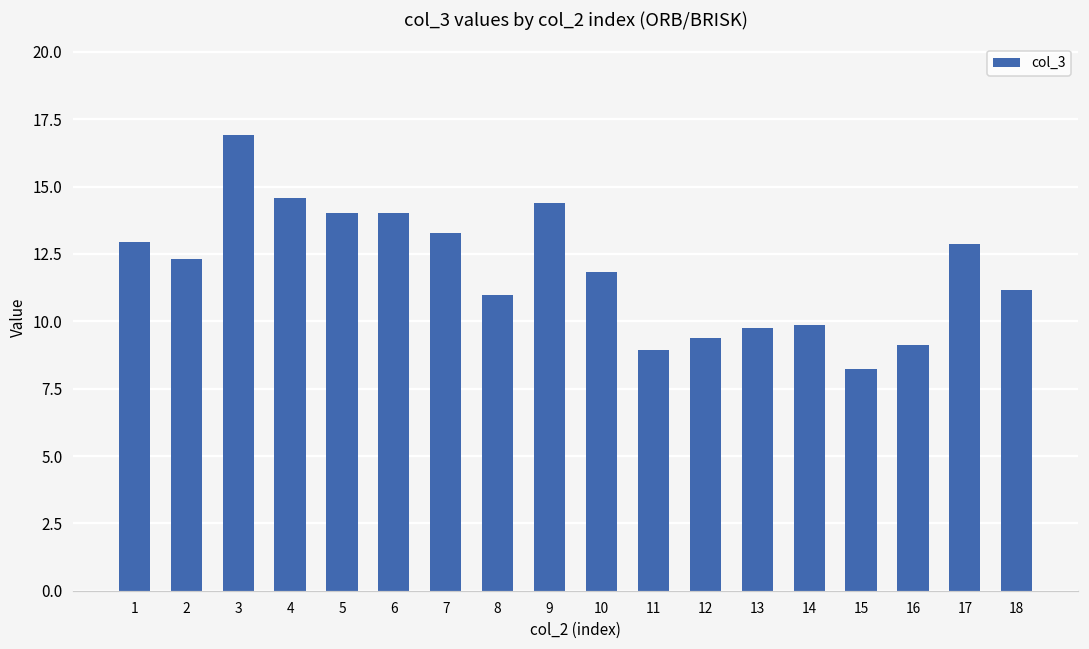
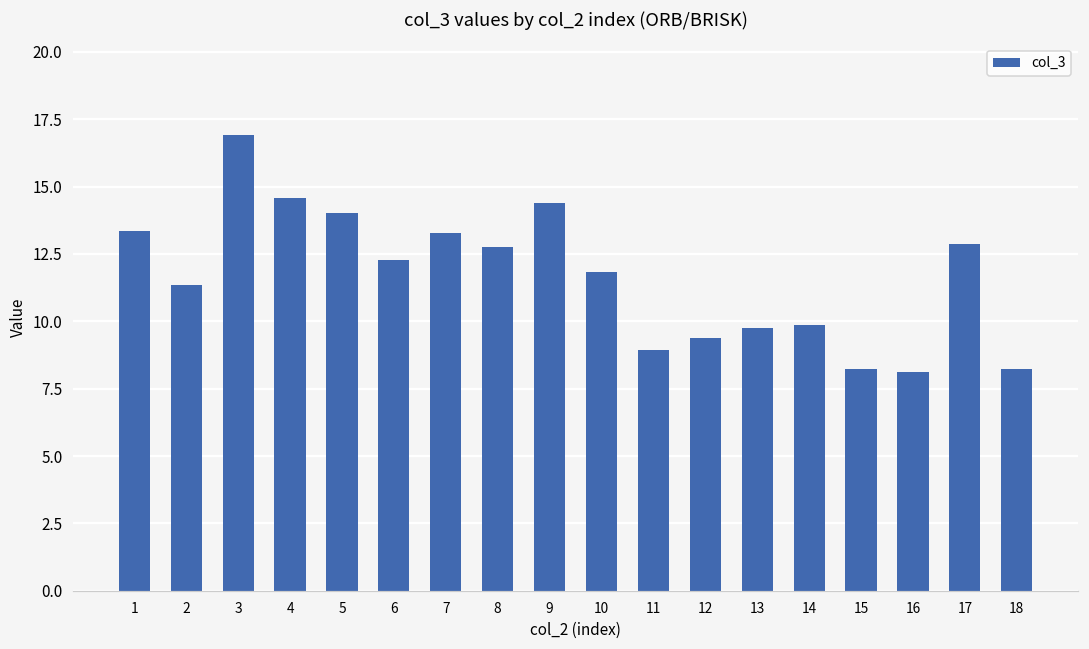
  {
-   "1": 12.9,
-   "2": 12.3,
+   "1": 13.3,
+   "2": 11.4,
    "3": 16.9,
    "4": 14.6,
    "5": 14.0,
-   "6": 14.0,
+   "6": 12.3,
    "7": 13.3,
-   "8": 11.0,
+   "8": 12.8,
    "9": 14.4,
    "10": 11.8,
    "11": 8.9,
    "12": 9.4,
    "13": 9.7,
    "14": 9.9,
    "15": 8.2,
-   "16": 9.1,
+   "16": 8.1,
    "17": 12.9,
-   "18": 11.2
+   "18": 8.2
  }
